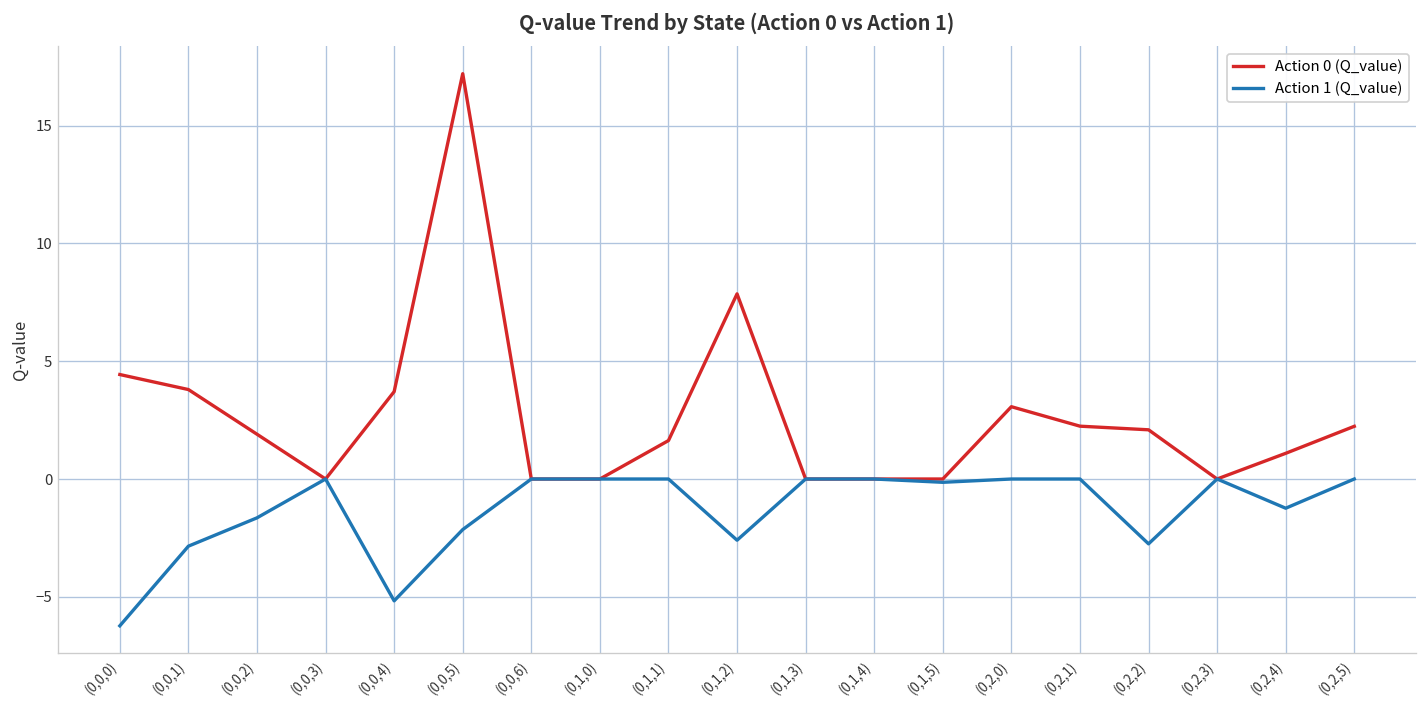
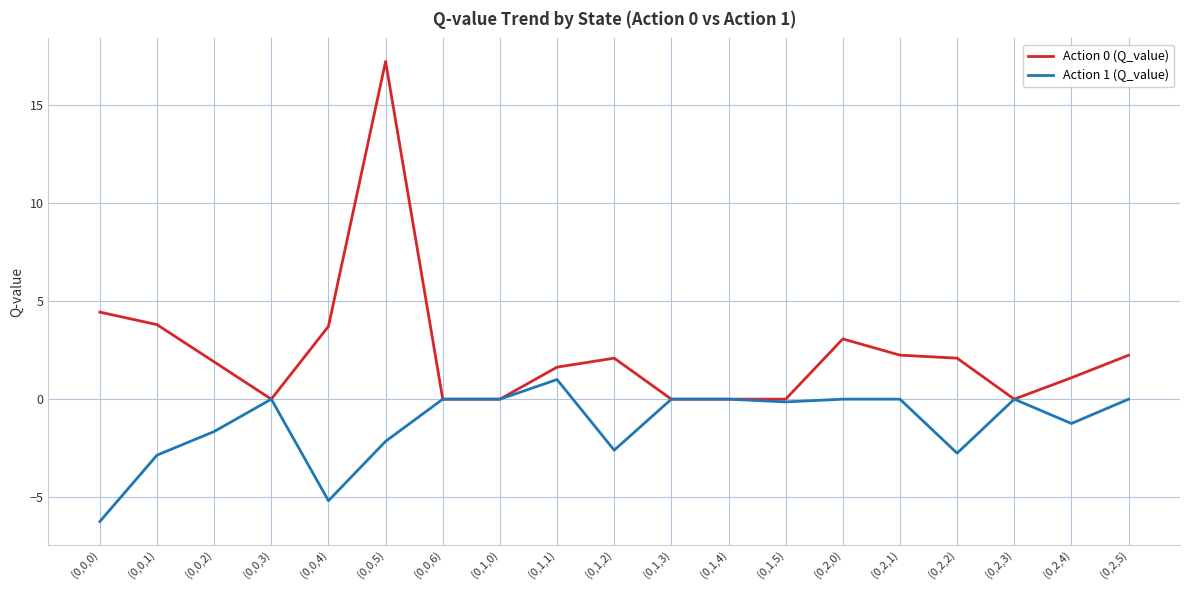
  {
    "Action 0 (Q_value)": {
      "(0,0,0)": 4.4,
      "(0,0,1)": 3.8,
      "(0,0,2)": 1.9,
      "(0,0,4)": 3.7,
      "(0,0,5)": 17.2,
      "(0,1,1)": 1.6,
-     "(0,1,2)": 7.9,
+     "(0,1,2)": 2.1,
      "(0,1,5)": 0.0,
      "(0,2,0)": 3.1,
      "(0,2,1)": 2.2,
      "(0,2,2)": 2.1,
      "(0,2,4)": 1.1,
      "(0,2,5)": 2.2
    },
    "Action 1 (Q_value)": {
      "(0,0,0)": -6.2,
      "(0,0,1)": -2.9,
      "(0,0,2)": -1.6,
      "(0,0,4)": -5.2,
      "(0,0,5)": -2.1,
-     "(0,1,1)": 0,
+     "(0,1,1)": 1,
      "(0,1,2)": -2.6,
      "(0,1,5)": -0.1,
      "(0,2,0)": 0,
      "(0,2,1)": 0,
      "(0,2,2)": -2.8,
      "(0,2,4)": -1.2,
      "(0,2,5)": 0
    }
  }
